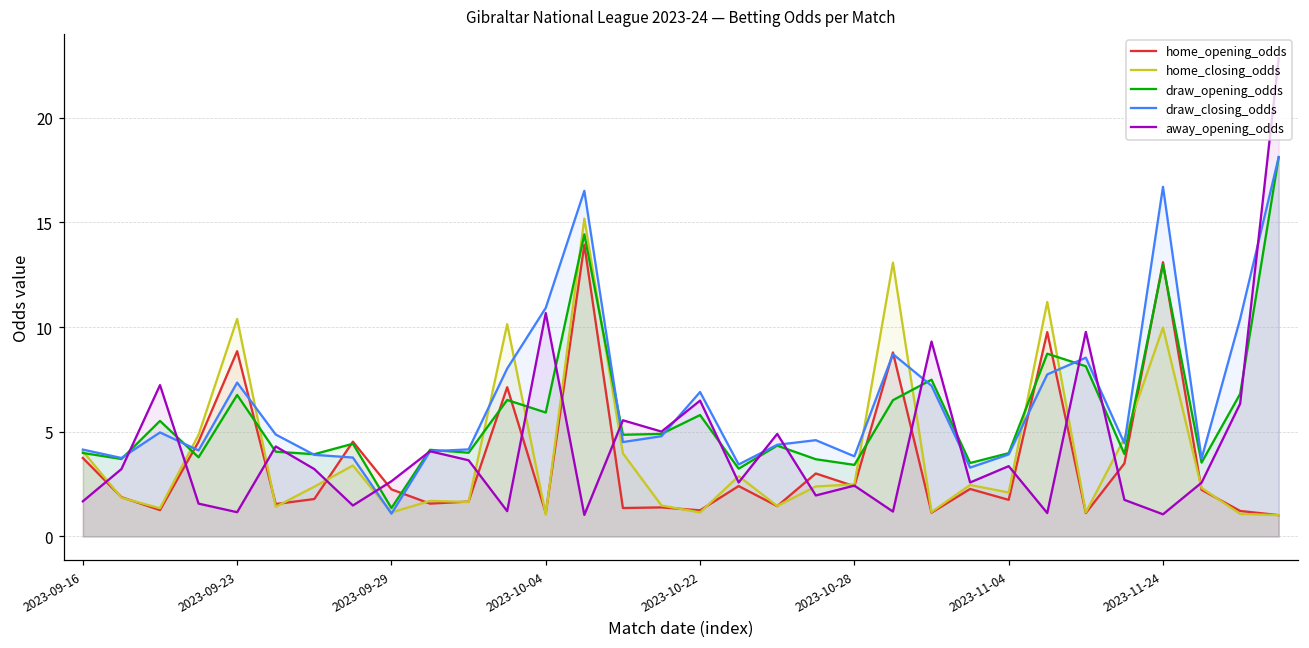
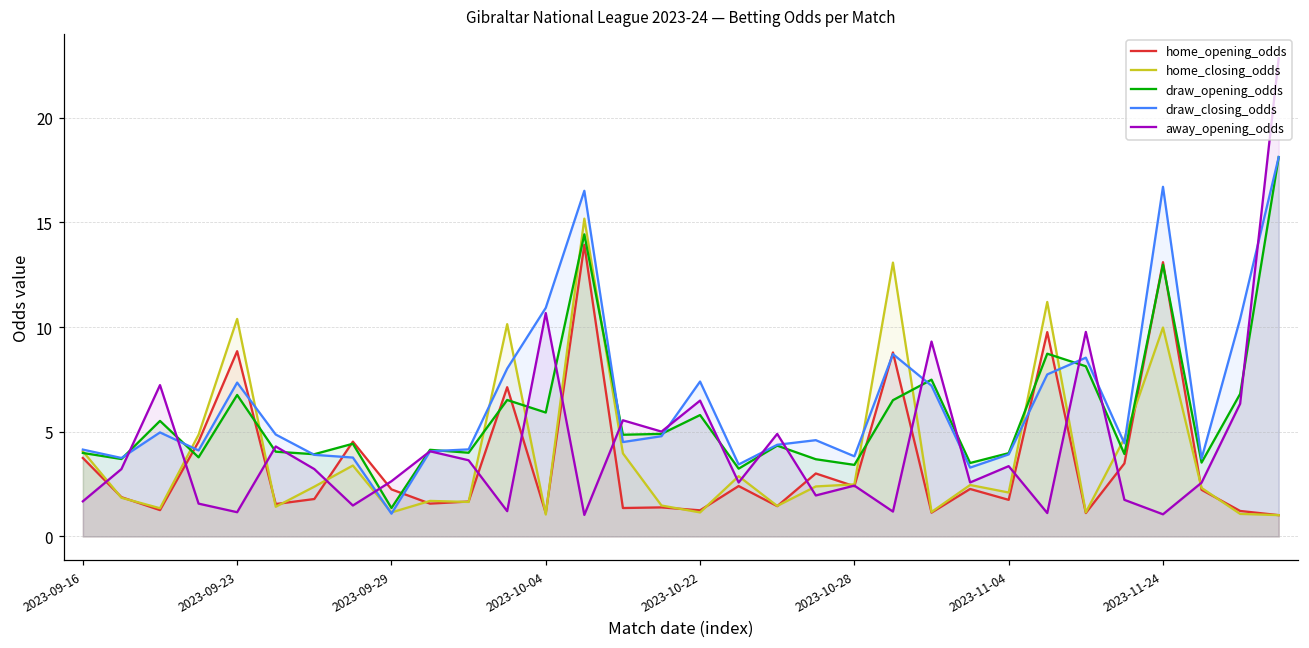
  {
    "home_opening_odds": {
      "2023-09-29": 2.3
    },
    "home_closing_odds": {
      "2023-11-24": 10.0
    },
    "draw_opening_odds": {
      "2023-09-29": 1.4,
      "2023-10-04": 5.9,
      "2023-10-22": 5.8
    },
    "draw_closing_odds": {
      "2023-10-04": 10.9,
-     "2023-10-22": 6.9,
+     "2023-10-22": 7.4,
      "2023-11-24": 16.7
    },
    "away_opening_odds": {
      "2023-09-29": 2.6,
      "2023-10-04": 10.7,
      "2023-10-22": 6.5,
      "2023-11-24": 1.1
    }
  }
